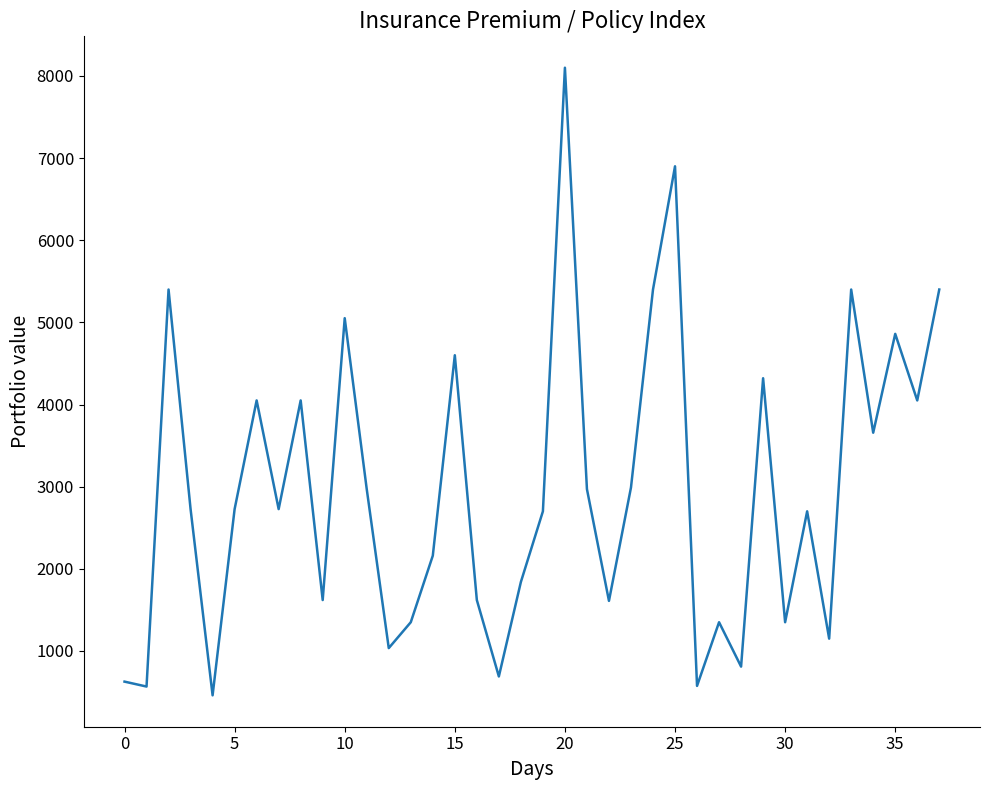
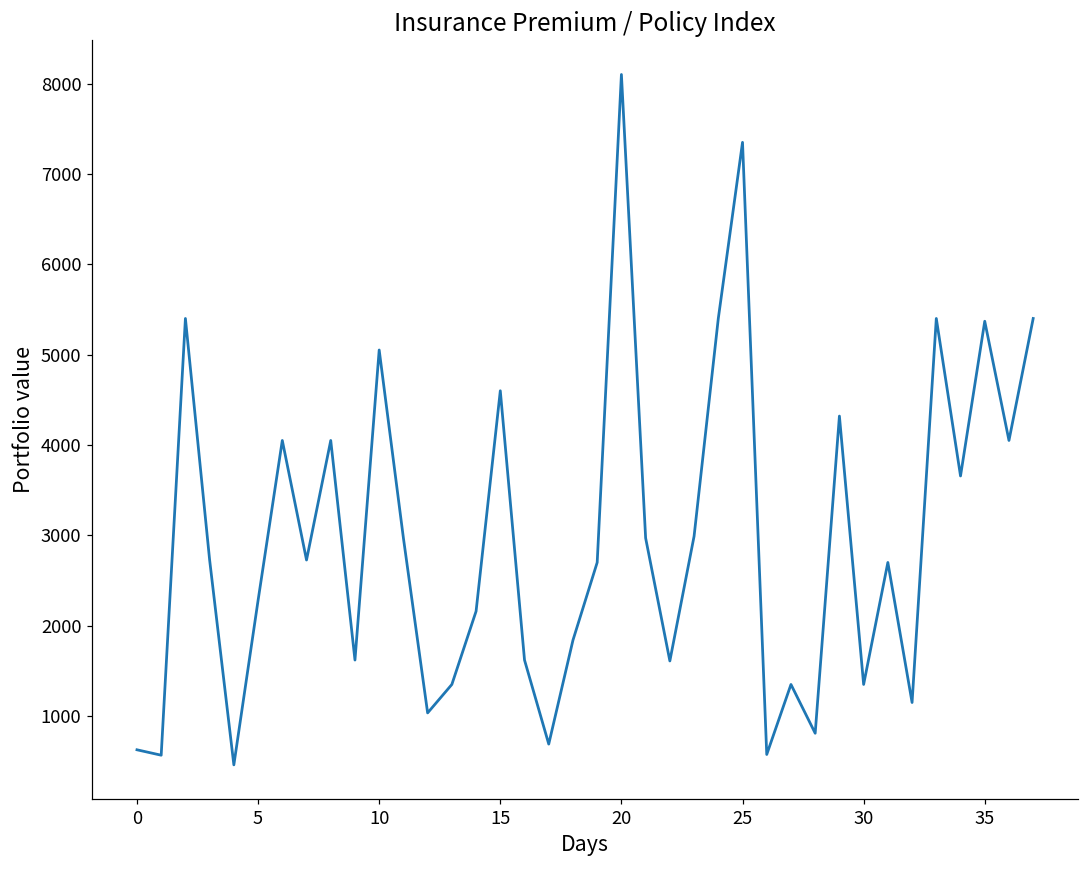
  {
    "0": 600,
-   "5": 2700,
+   "5": 2300,
    "10": 5100,
    "15": 4600,
    "20": 8100,
-   "25": 6900,
+   "25": 7300,
    "30": 1400,
-   "35": 4900
+   "35": 5400
  }
